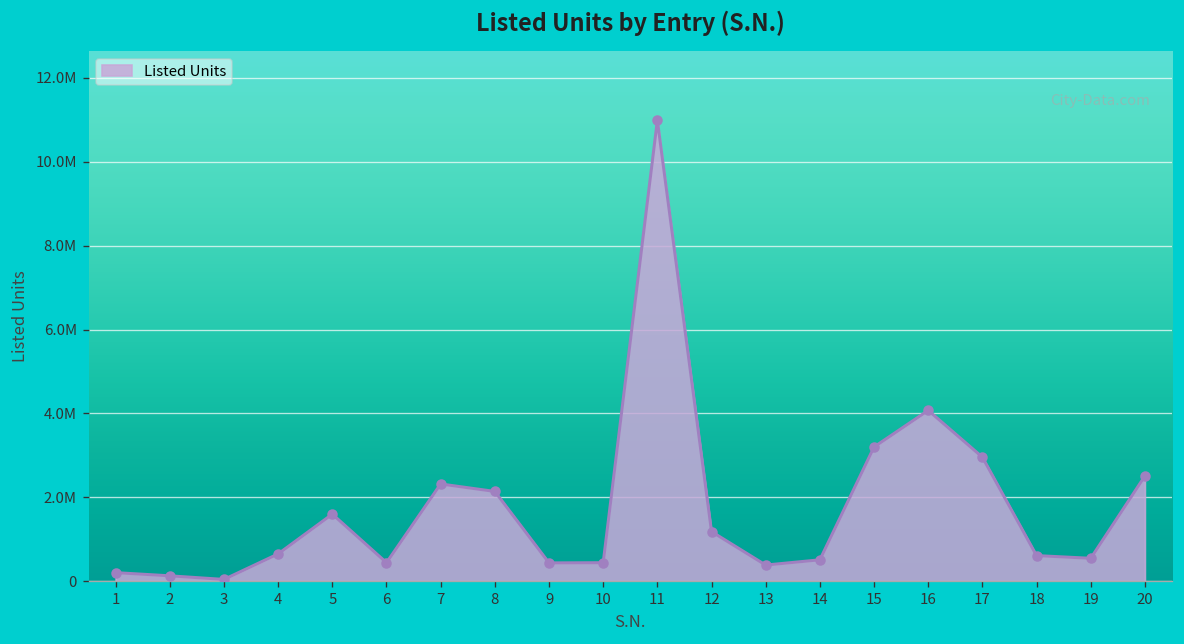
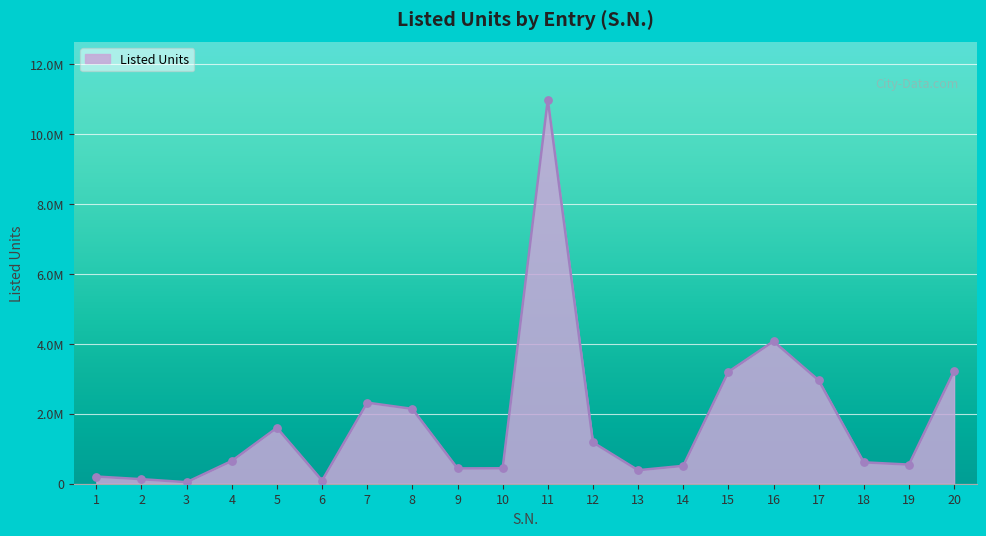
  {
    "1": 200000,
    "2": 100000,
    "3": 0,
    "4": 700000,
    "5": 1600000,
-   "6": 400000,
+   "6": 100000,
    "7": 2300000,
    "8": 2100000,
    "9": 400000,
    "10": 400000,
    "11": 11000000,
    "12": 1200000,
    "13": 400000,
    "14": 500000,
    "15": 3200000,
    "16": 4100000,
    "17": 3000000,
    "18": 600000,
    "19": 500000,
-   "20": 2500000
+   "20": 3200000
  }
